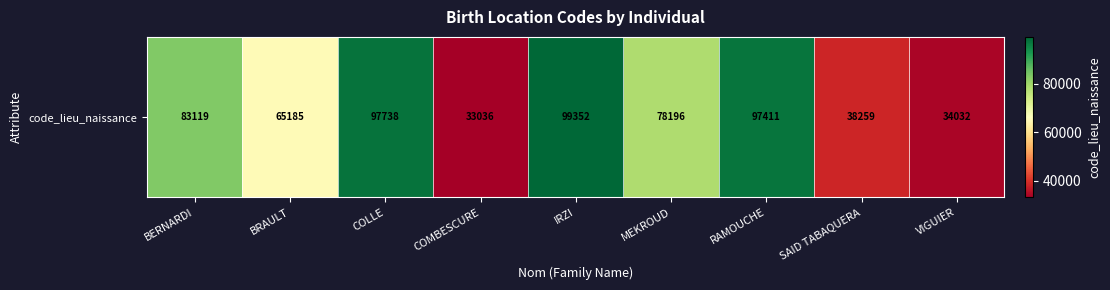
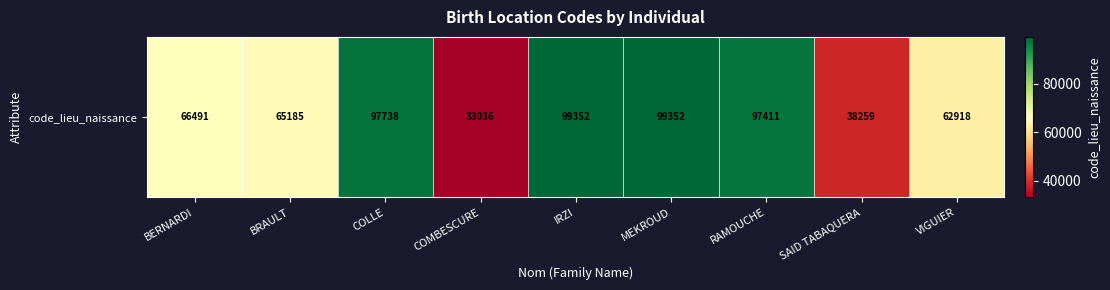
  {
    "code_lieu_naissance": {
-     "BERNARDI": 83119,
+     "BERNARDI": 66491,
      "BRAULT": 65185,
      "COLLE": 97738,
      "COMBESCURE": 33036,
      "IRZI": 99352,
-     "MEKROUD": 78196,
+     "MEKROUD": 99352,
      "RAMOUCHE": 97411,
      "SAID TABAQUERA": 38259,
-     "VIGUIER": 34032
+     "VIGUIER": 62918
    }
  }
